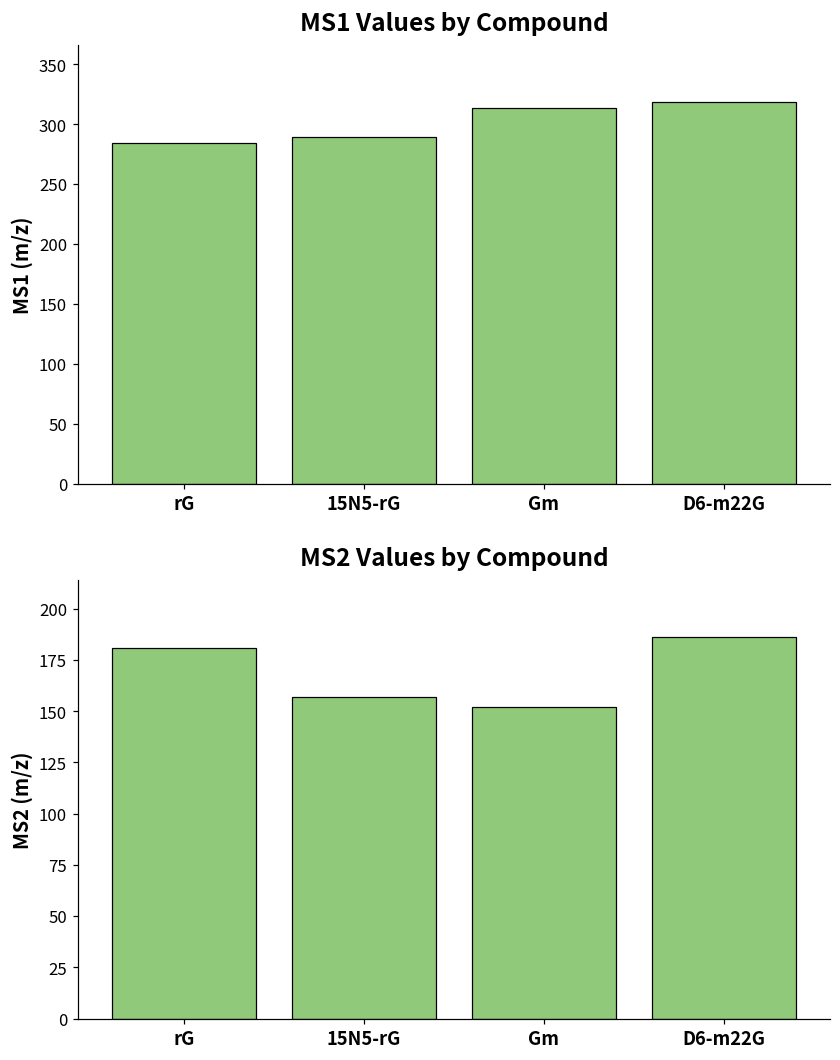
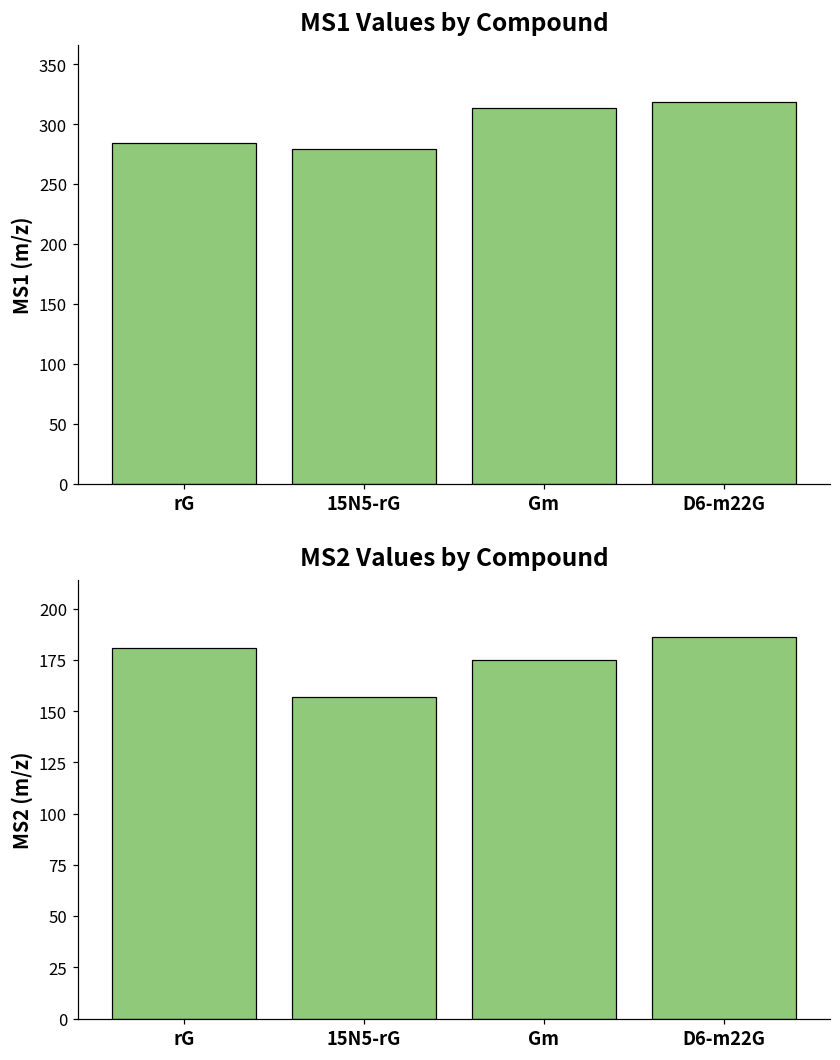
  {
    "MS1 Values by Compound": {
      "rG": 284,
-     "15N5-rG": 289,
+     "15N5-rG": 279,
      "Gm": 314,
      "D6-m22G": 318
    },
    "MS2 Values by Compound": {
      "rG": 181,
      "15N5-rG": 157,
-     "Gm": 152,
+     "Gm": 175,
      "D6-m22G": 186
    }
  }
